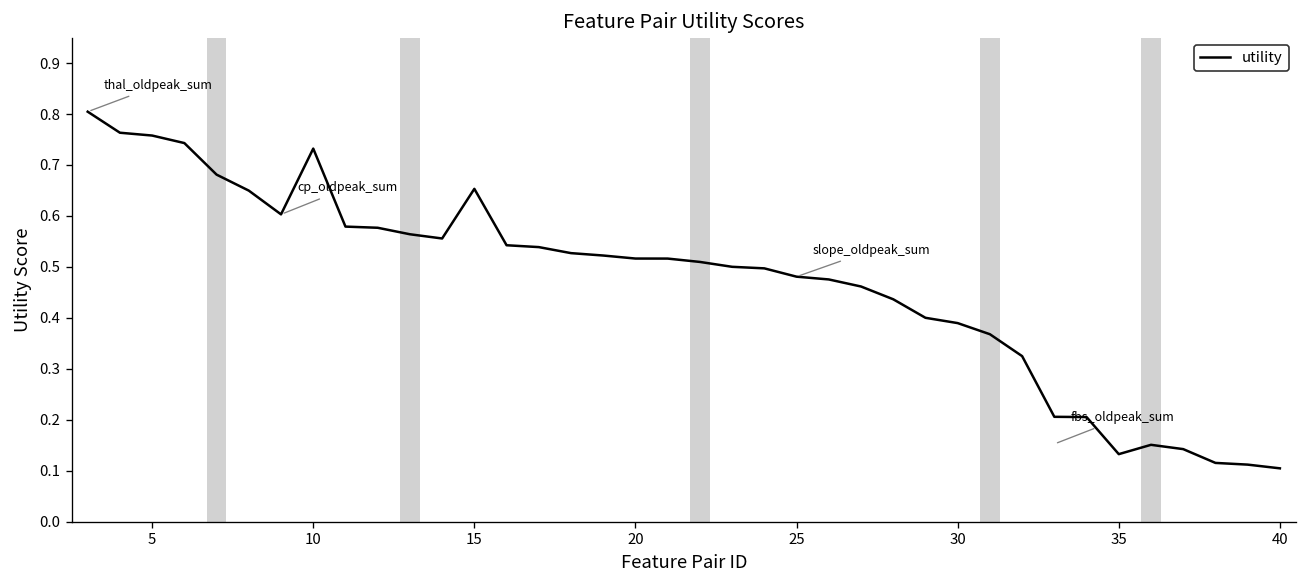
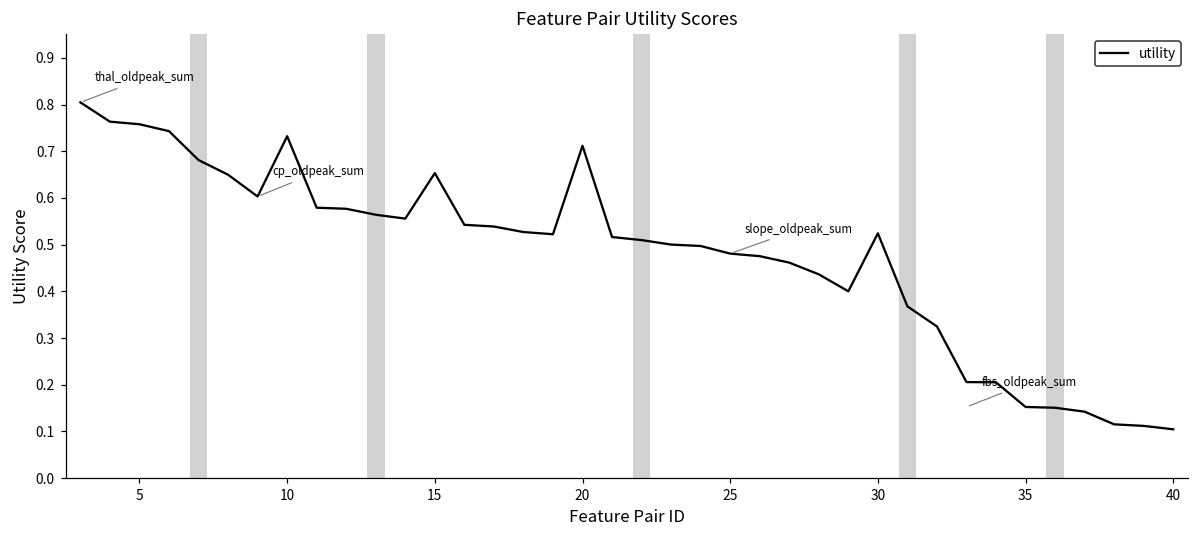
  {
    "5": 0.76,
    "10": 0.73,
    "15": 0.65,
-   "20": 0.52,
+   "20": 0.71,
    "25": 0.48,
-   "30": 0.39,
-   "35": 0.13,
+   "30": 0.52,
+   "35": 0.15,
    "40": 0.10
  }
